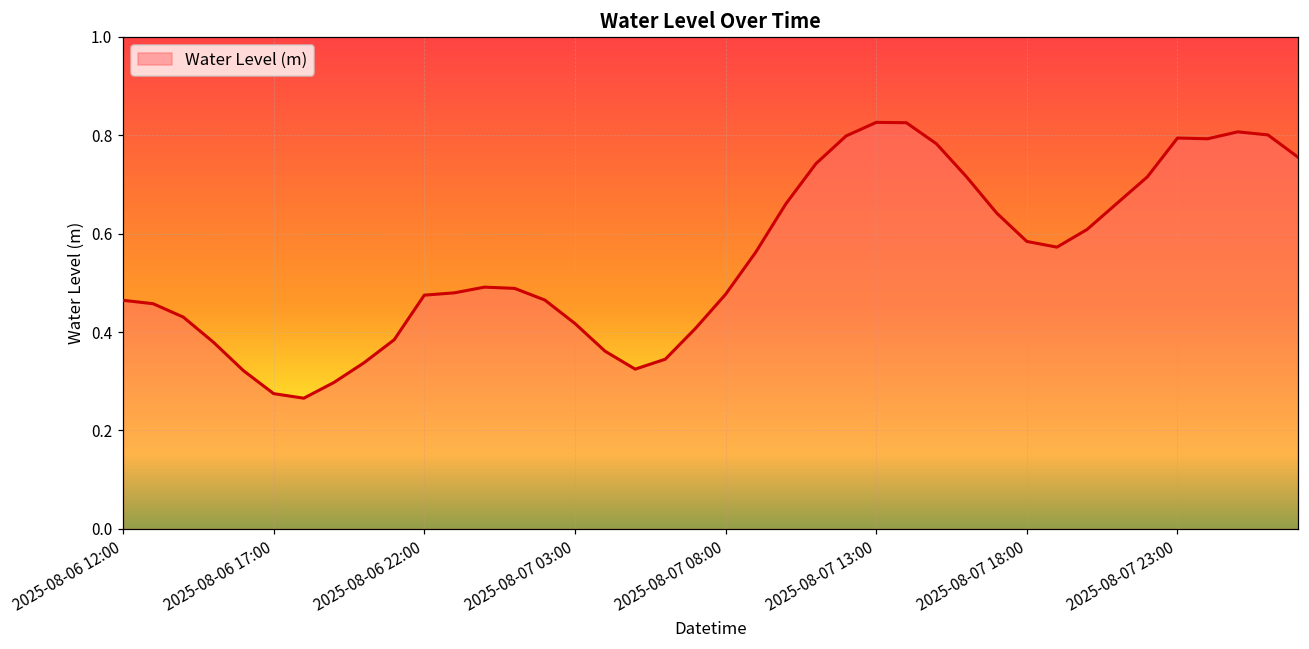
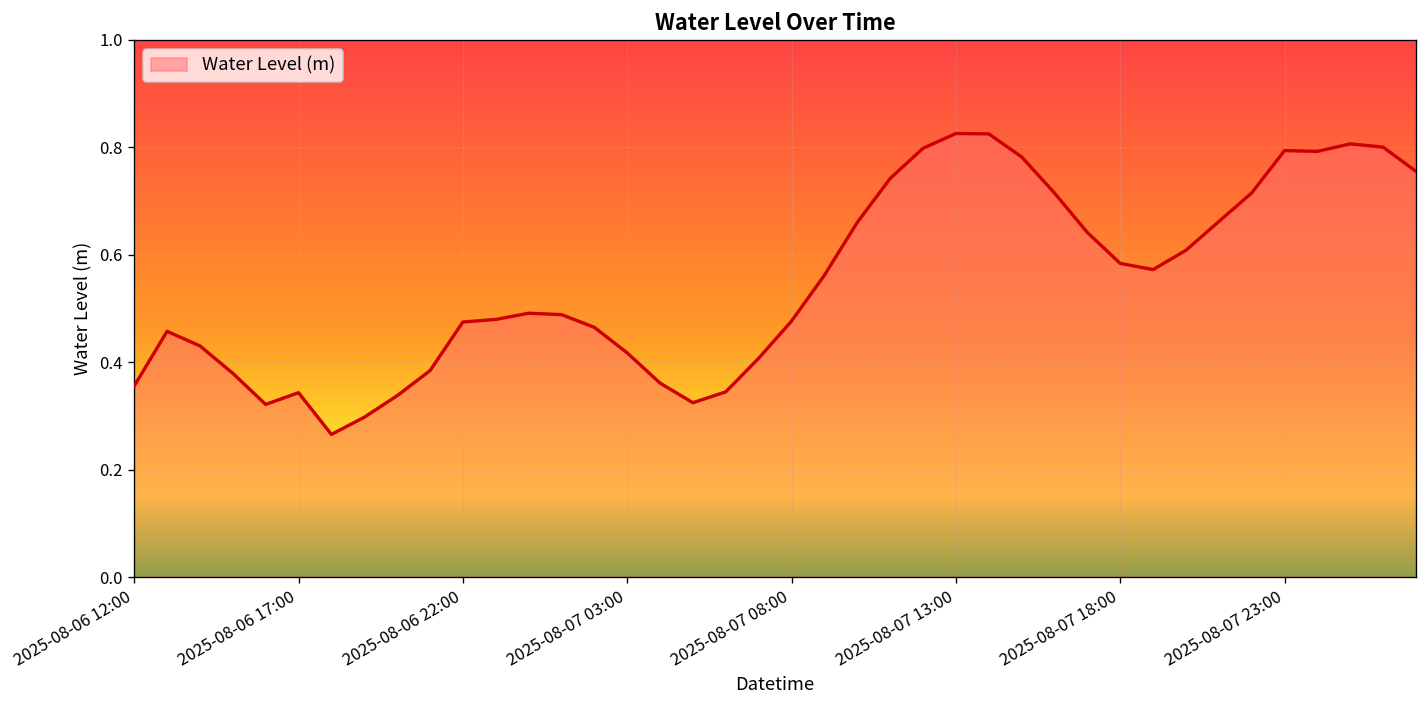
  {
-   "2025-08-06 12:00": 0.46,
-   "2025-08-06 17:00": 0.27,
+   "2025-08-06 12:00": 0.36,
+   "2025-08-06 17:00": 0.34,
    "2025-08-06 22:00": 0.47,
    "2025-08-07 03:00": 0.42,
    "2025-08-07 08:00": 0.48,
    "2025-08-07 13:00": 0.83,
    "2025-08-07 18:00": 0.58,
    "2025-08-07 23:00": 0.79
  }
